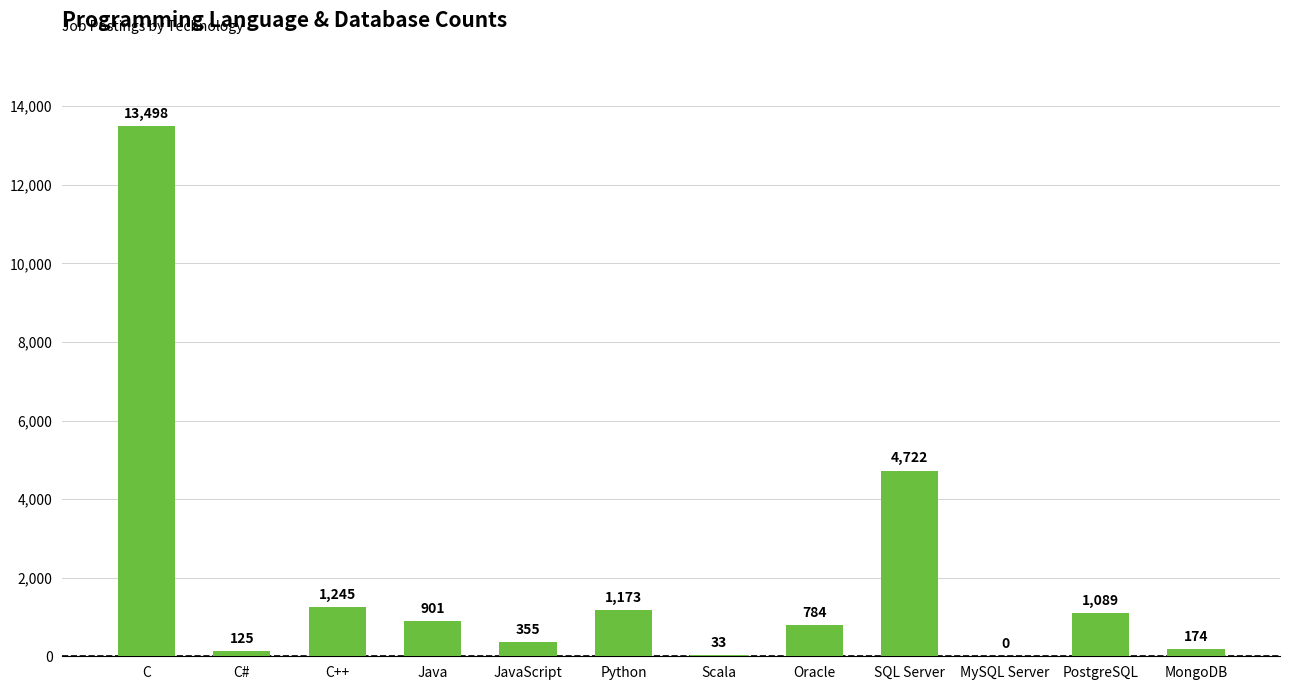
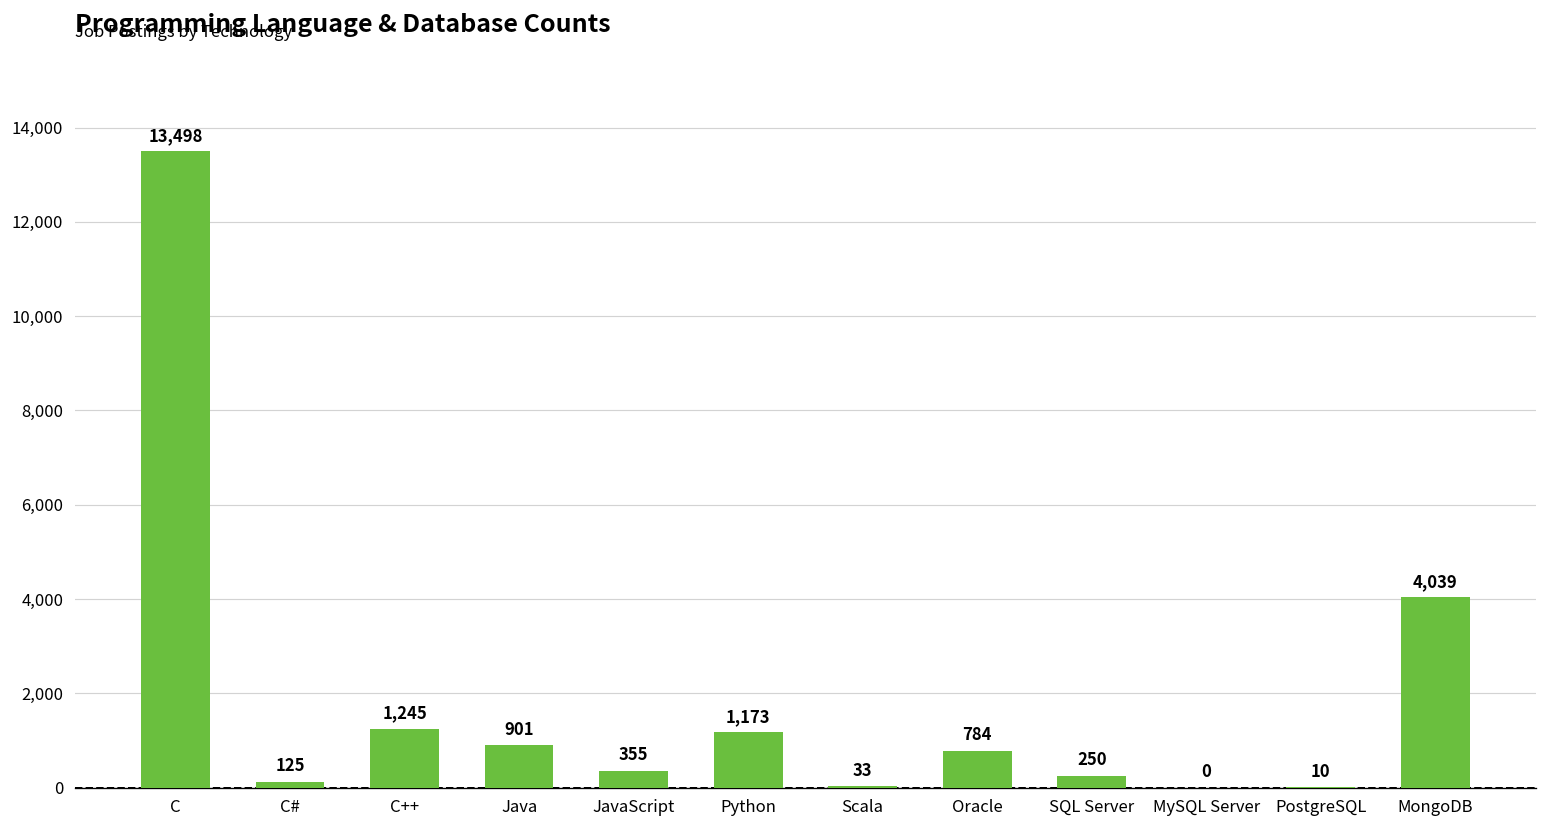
  {
    "C": "13,498",
    "C#": "125",
    "C++": "1,245",
    "Java": "901",
    "JavaScript": "355",
    "Python": "1,173",
    "Scala": "33",
    "Oracle": "784",
-   "SQL Server": "4,722",
+   "SQL Server": "250",
    "MySQL Server": "0",
-   "PostgreSQL": "1,089",
-   "MongoDB": "174"
+   "PostgreSQL": "10",
+   "MongoDB": "4,039"
  }
